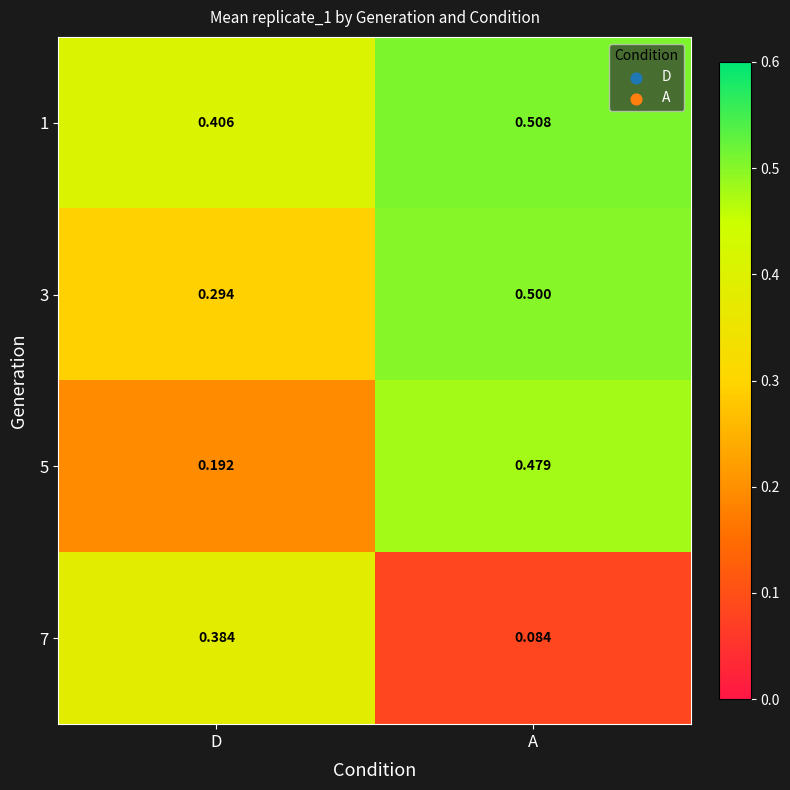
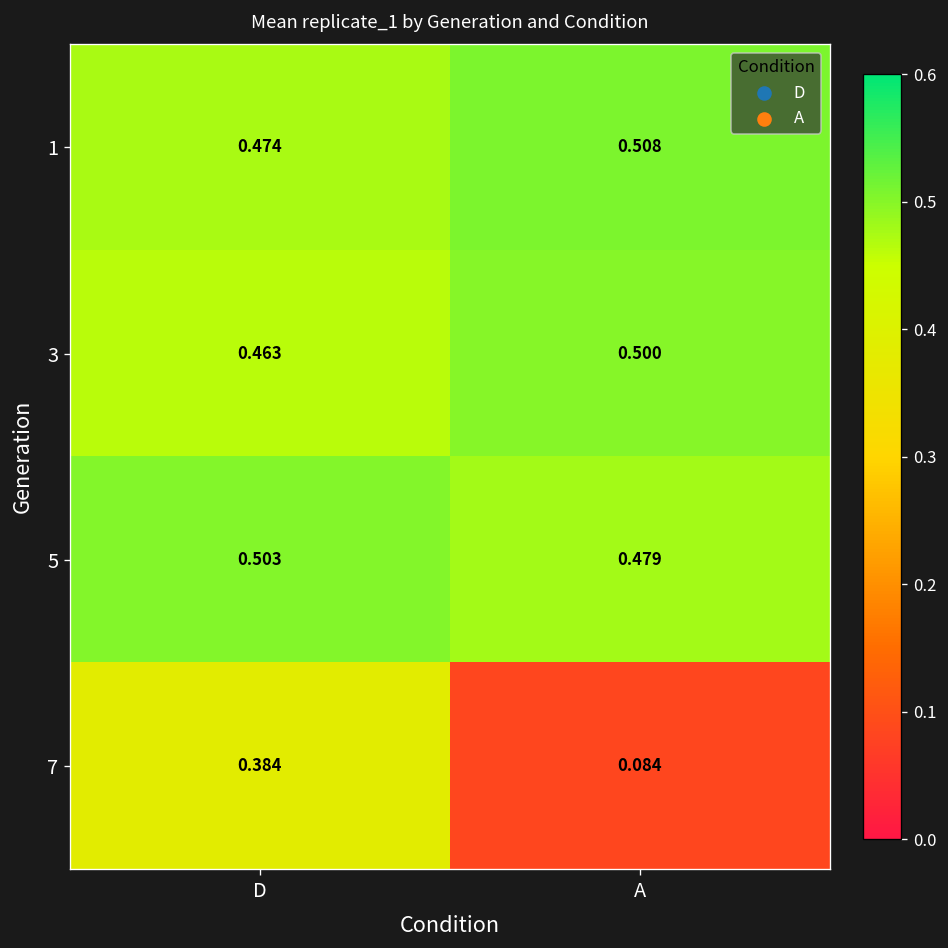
  {
    "1": {
-     "D": 0.406,
+     "D": 0.474,
      "A": 0.508
    },
    "3": {
-     "D": 0.294,
+     "D": 0.463,
      "A": 0.500
    },
    "5": {
-     "D": 0.192,
+     "D": 0.503,
      "A": 0.479
    },
    "7": {
      "D": 0.384,
      "A": 0.084
    }
  }
